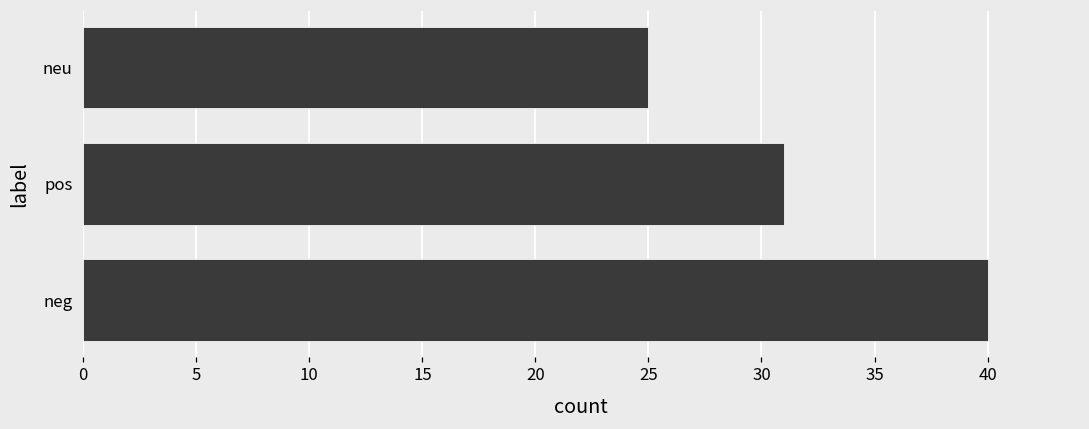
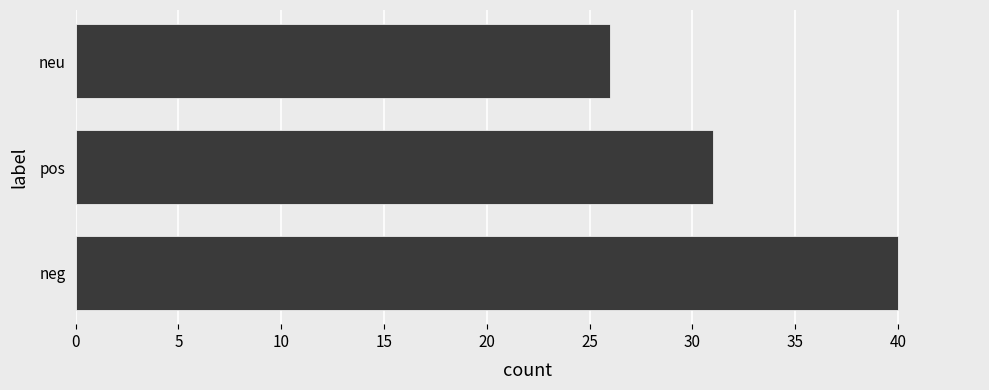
  {
-   "neu": 25,
+   "neu": 26,
    "pos": 31,
    "neg": 40
  }
